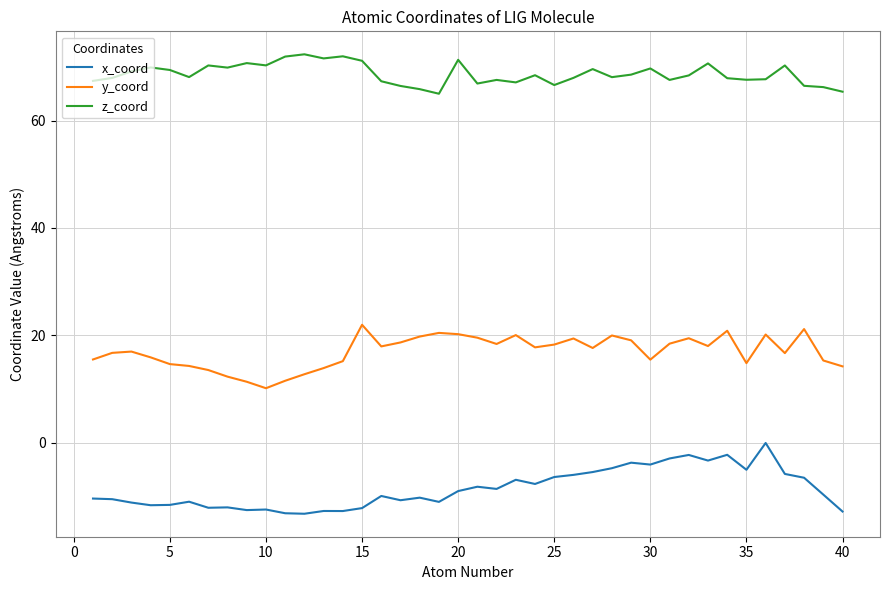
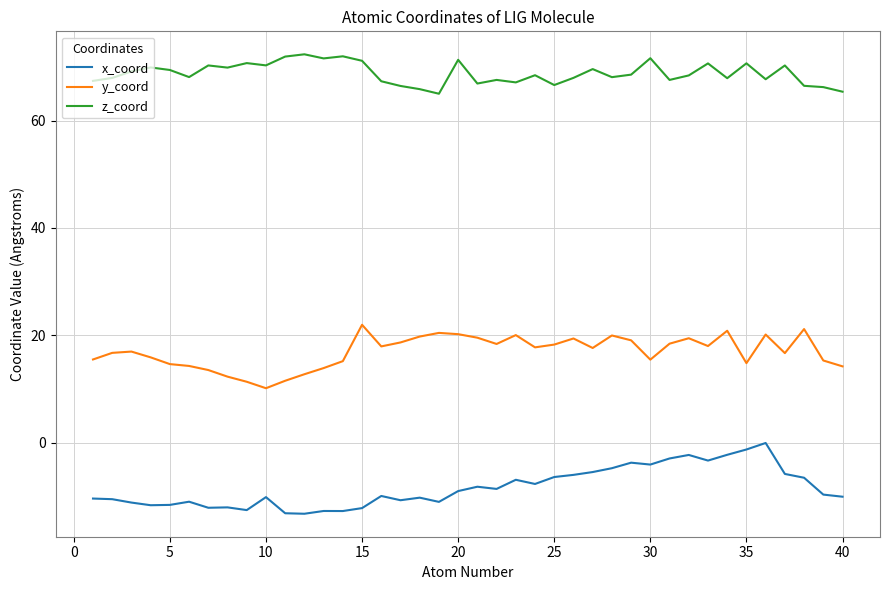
  {
    "x_coord": {
      "5": -12,
-     "10": -12,
+     "10": -10,
      "15": -12,
      "20": -9,
      "25": -6,
      "30": -4,
-     "35": -5,
-     "40": -13
+     "35": -1,
+     "40": -10
    },
    "y_coord": {
      "5": 15,
      "10": 10,
      "15": 22,
      "20": 20,
      "25": 18,
      "30": 15,
      "35": 15,
      "40": 14
    },
    "z_coord": {
      "5": 69,
      "10": 70,
      "15": 71,
      "20": 71,
      "25": 67,
-     "30": 70,
-     "35": 68,
+     "30": 72,
+     "35": 71,
      "40": 65
    }
  }
